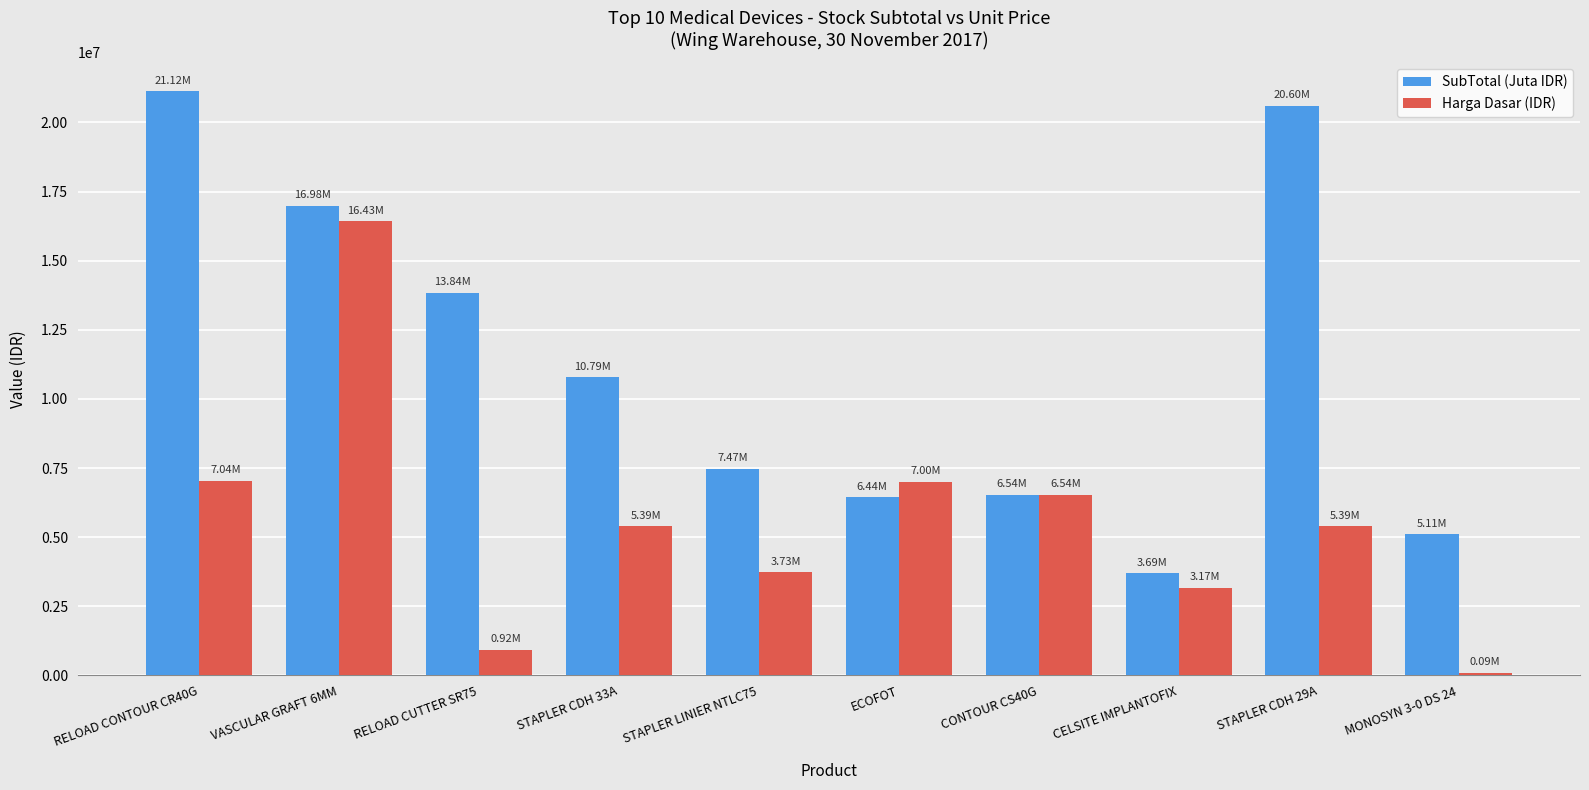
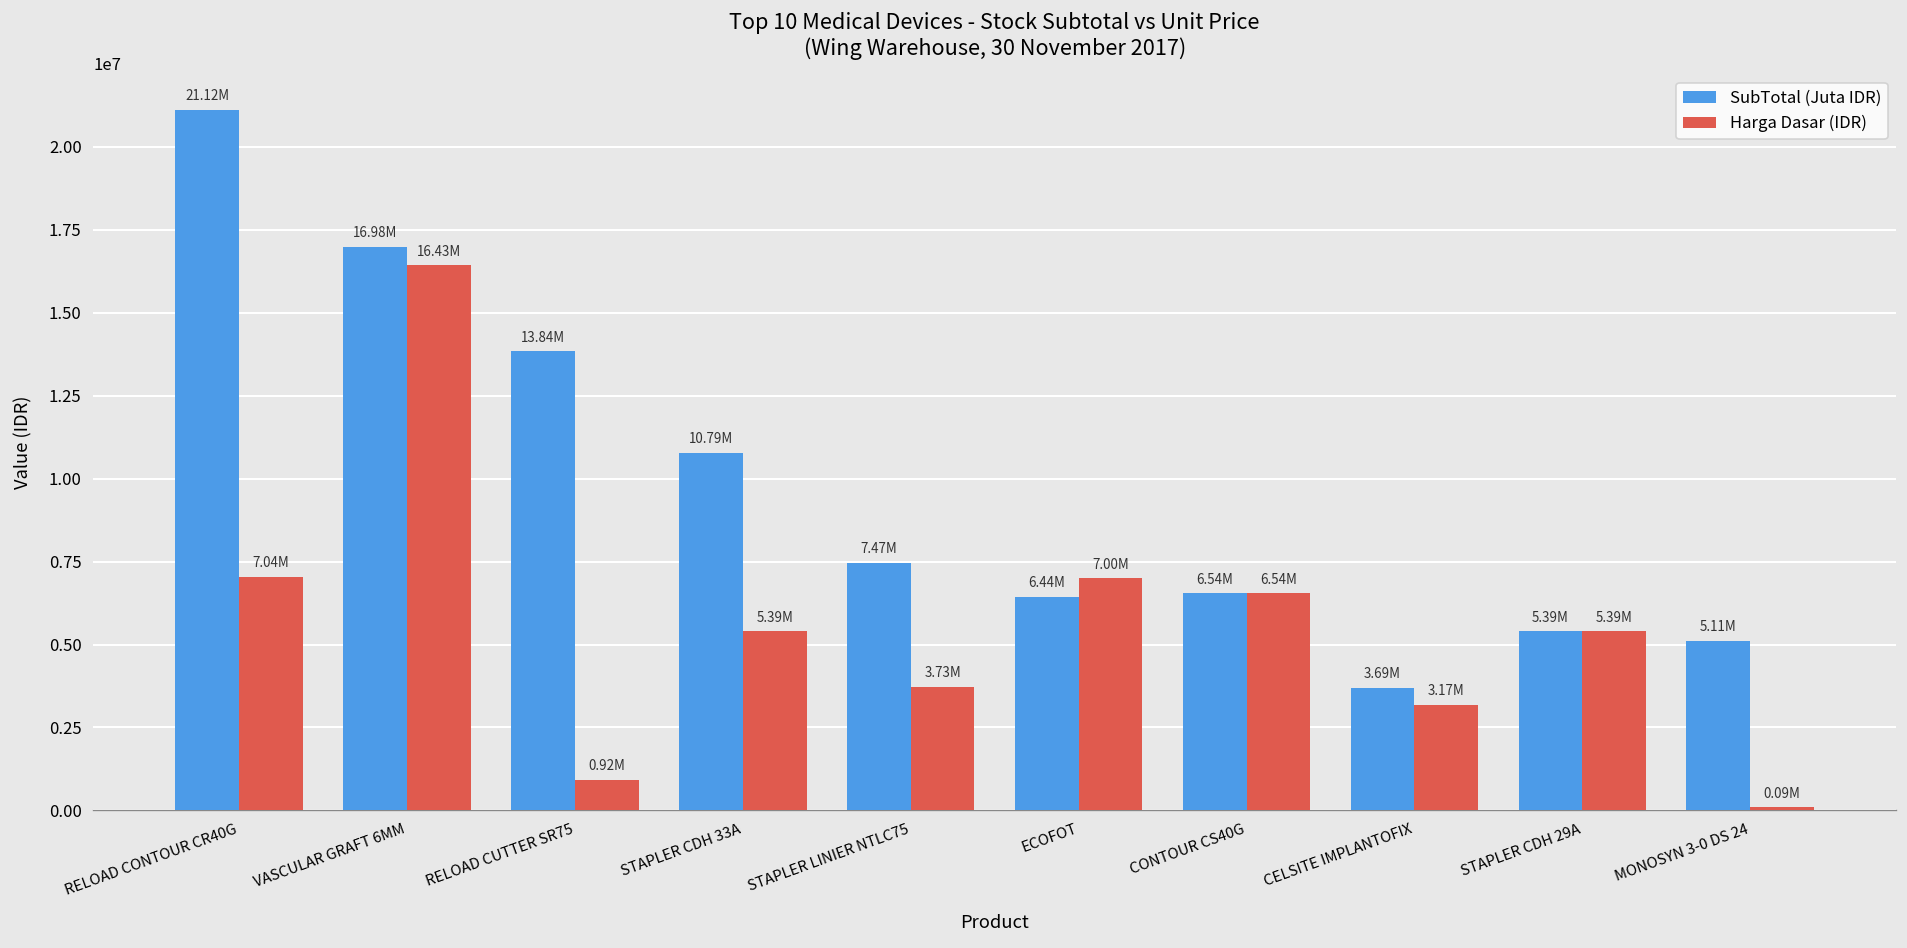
  {
    "SubTotal (Juta IDR)": {
      "RELOAD CONTOUR CR40G": "21.12M",
      "VASCULAR GRAFT 6MM": "16.98M",
      "RELOAD CUTTER SR75": "13.84M",
      "STAPLER CDH 33A": "10.79M",
      "STAPLER LINIER NTLC75": "7.47M",
      "ECOFOT": "6.44M",
      "CONTOUR CS40G": "6.54M",
      "CELSITE IMPLANTOFIX": "3.69M",
-     "STAPLER CDH 29A": "20.60M",
+     "STAPLER CDH 29A": "5.39M",
      "MONOSYN 3-0 DS 24": "5.11M"
    },
    "Harga Dasar (IDR)": {
      "RELOAD CONTOUR CR40G": "7.04M",
      "VASCULAR GRAFT 6MM": "16.43M",
      "RELOAD CUTTER SR75": "0.92M",
      "STAPLER CDH 33A": "5.39M",
      "STAPLER LINIER NTLC75": "3.73M",
      "ECOFOT": "7.00M",
      "CONTOUR CS40G": "6.54M",
      "CELSITE IMPLANTOFIX": "3.17M",
      "STAPLER CDH 29A": "5.39M",
      "MONOSYN 3-0 DS 24": "0.09M"
    }
  }
